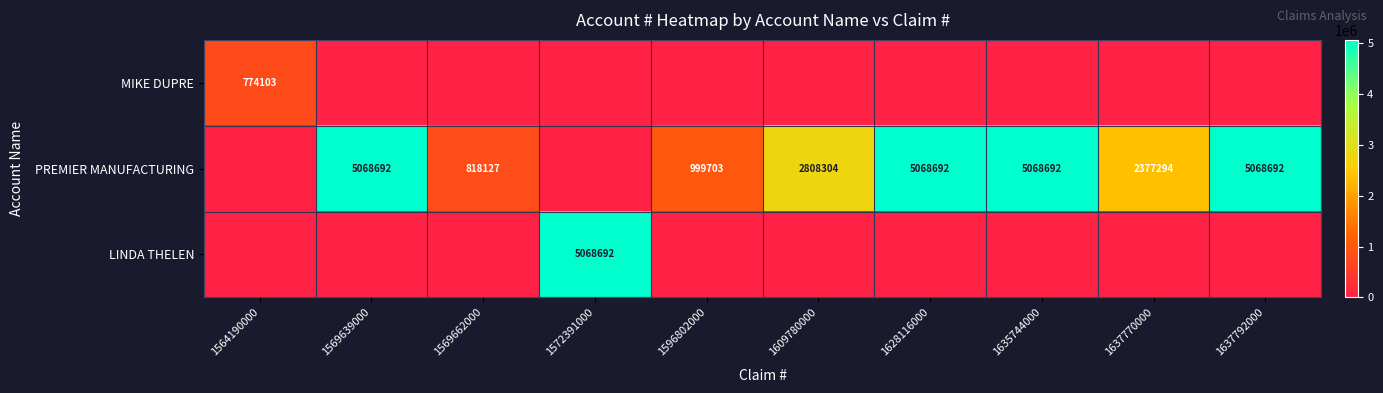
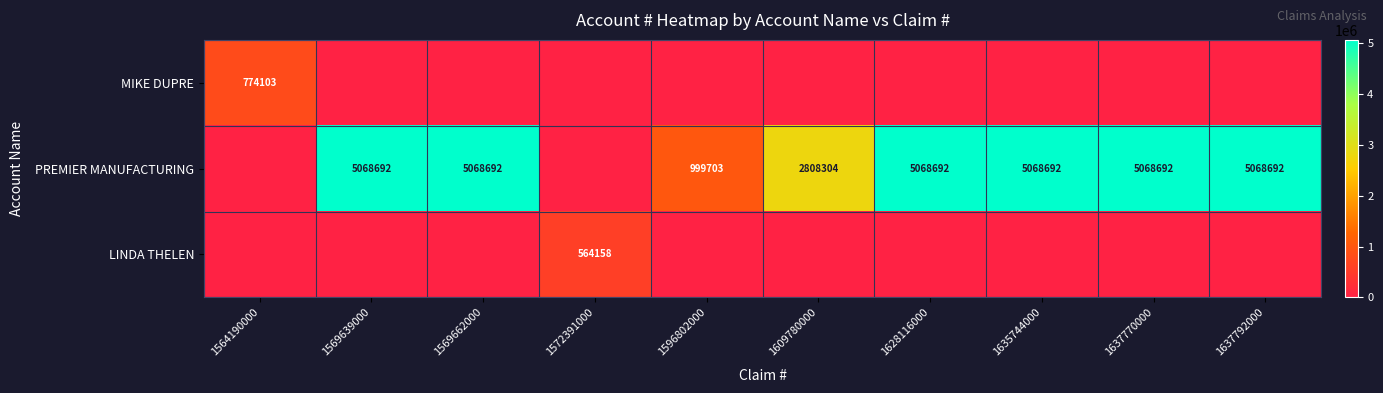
  {
    "MIKE DUPRE": {
      "1564190000": 774103
    },
    "PREMIER MANUFACTURING": {
      "1569639000": 5068692,
-     "1569662000": 818127,
+     "1569662000": 5068692,
      "1596802000": 999703,
      "1609780000": 2808304,
      "1628116000": 5068692,
      "1635744000": 5068692,
-     "1637770000": 2377294,
+     "1637770000": 5068692,
      "1637792000": 5068692
    },
    "LINDA THELEN": {
-     "1572391000": 5068692
+     "1572391000": 564158
    }
  }
